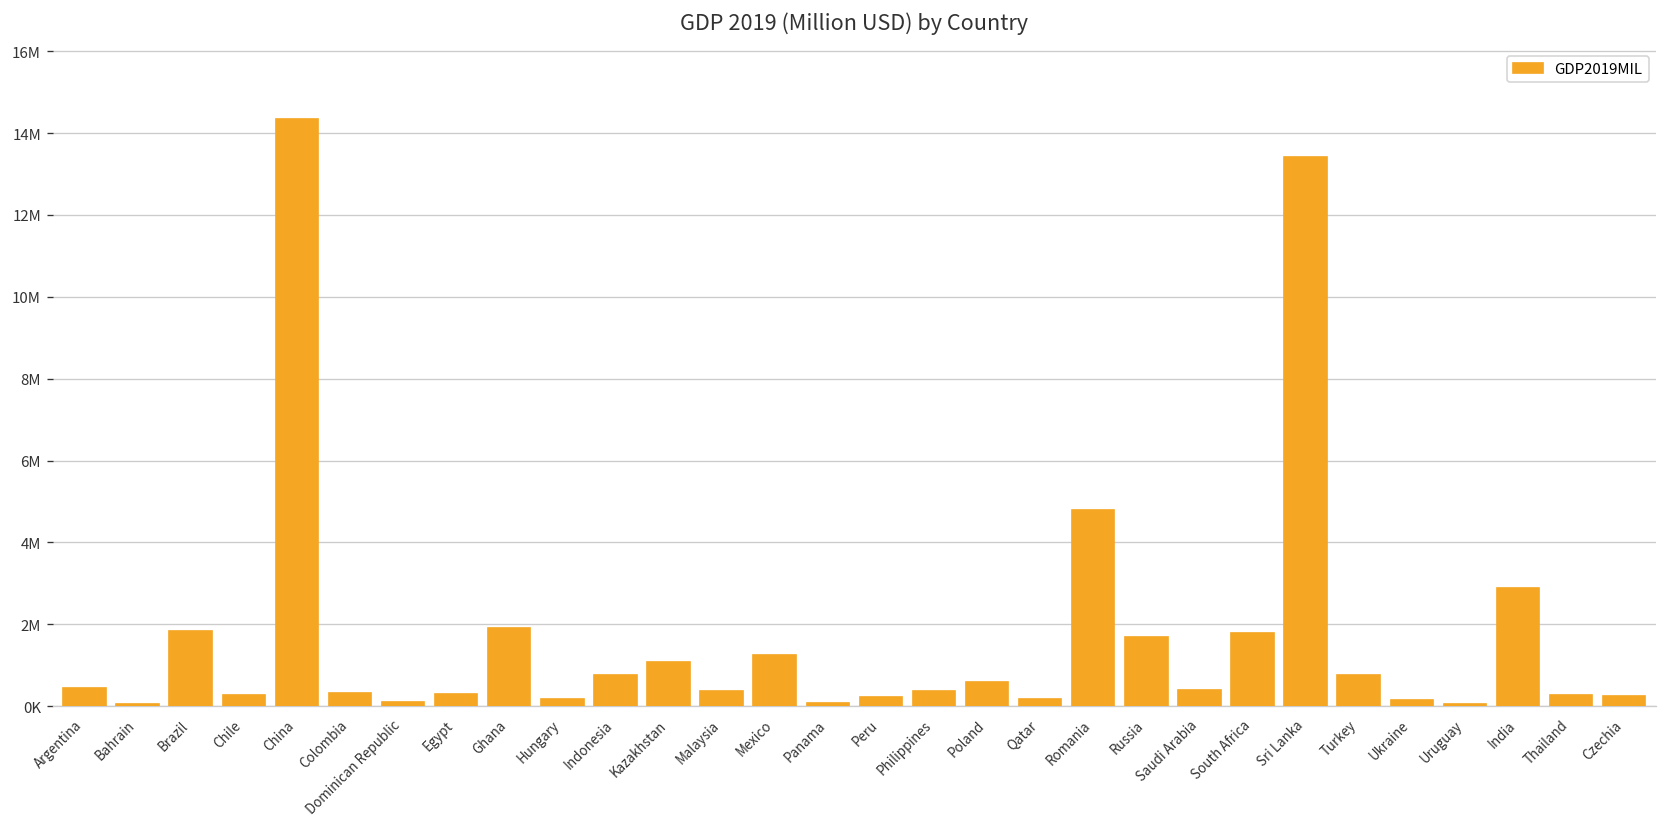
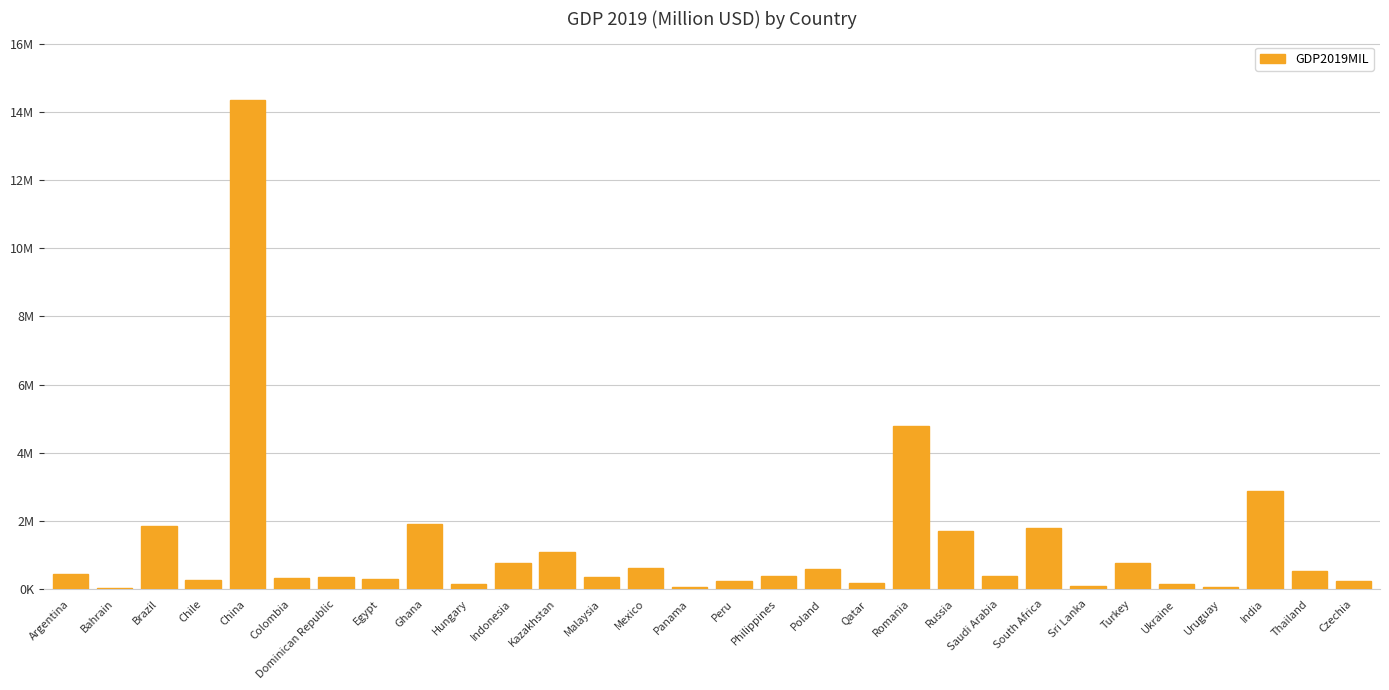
  {
    "Argentina": 400000,
    "Brazil": 1800000,
    "Chile": 300000,
    "China": 14300000,
    "Colombia": 300000,
-   "Dominican Republic": 100000,
+   "Dominican Republic": 400000,
    "Egypt": 300000,
    "Ghana": 1900000,
    "Hungary": 200000,
    "Indonesia": 800000,
    "Kazakhstan": 1100000,
    "Malaysia": 400000,
-   "Mexico": 1300000,
+   "Mexico": 600000,
    "Peru": 200000,
    "Philippines": 400000,
    "Poland": 600000,
    "Qatar": 200000,
    "Romania": 4800000,
    "Russia": 1700000,
    "Saudi Arabia": 400000,
    "South Africa": 1800000,
-   "Sri Lanka": 13400000,
+   "Sri Lanka": 100000,
    "Turkey": 800000,
    "Ukraine": 200000,
    "India": 2900000,
-   "Thailand": 300000,
+   "Thailand": 500000,
    "Czechia": 200000
  }
